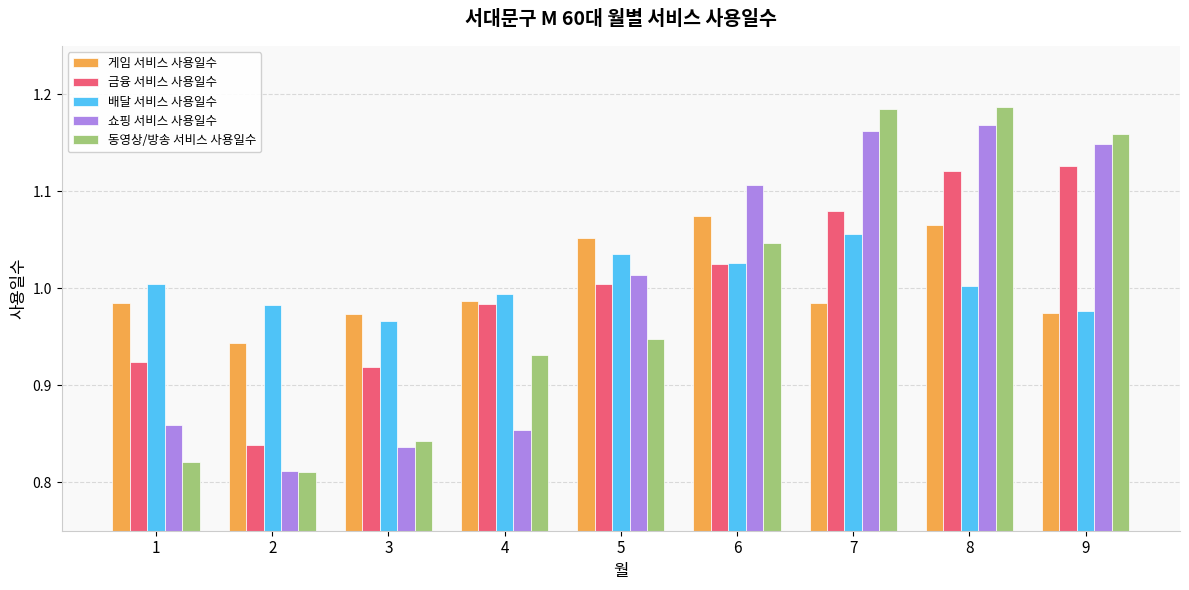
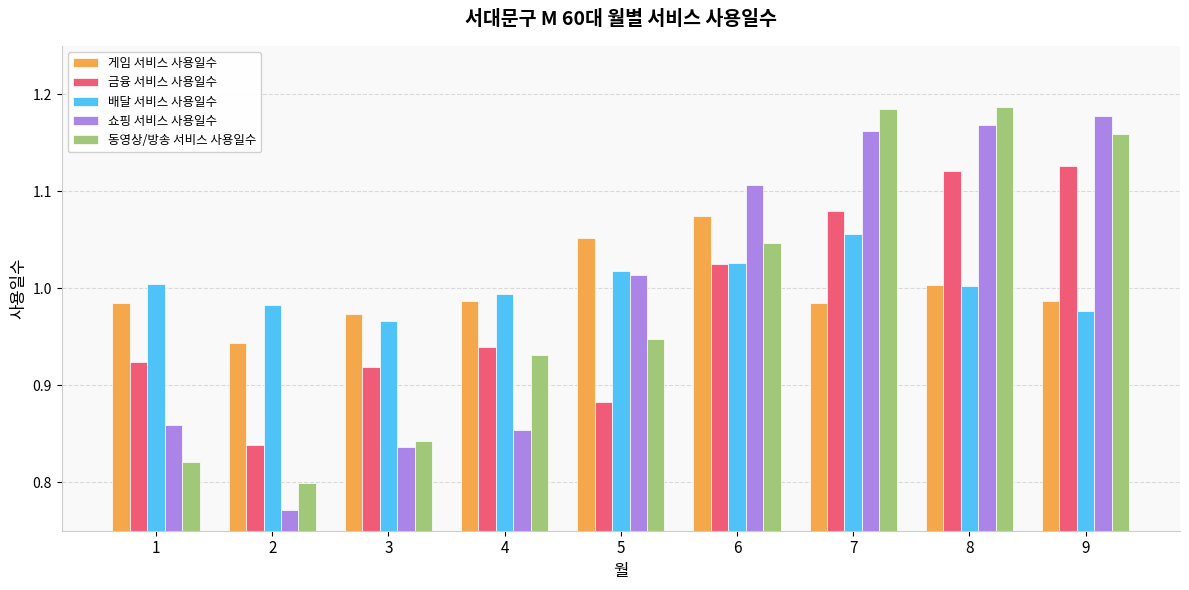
  {
    "게임 서비스 사용일수": {
      "1": 0.99,
      "2": 0.94,
      "3": 0.97,
      "4": 0.99,
      "5": 1.05,
      "6": 1.07,
      "7": 0.98,
-     "8": 1.06,
-     "9": 0.97
+     "8": 1.00,
+     "9": 0.99
    },
    "금융 서비스 사용일수": {
      "1": 0.92,
      "2": 0.84,
      "3": 0.92,
-     "4": 0.98,
-     "5": 1.00,
+     "4": 0.94,
+     "5": 0.88,
      "6": 1.02,
      "7": 1.08,
      "8": 1.12,
      "9": 1.13
    },
    "배달 서비스 사용일수": {
      "1": 1.00,
      "2": 0.98,
      "3": 0.97,
      "4": 0.99,
-     "5": 1.04,
+     "5": 1.02,
      "6": 1.03,
      "7": 1.06,
      "8": 1.00,
      "9": 0.98
    },
    "쇼핑 서비스 사용일수": {
      "1": 0.86,
-     "2": 0.81,
+     "2": 0.77,
      "3": 0.84,
      "4": 0.85,
      "5": 1.01,
      "6": 1.11,
      "7": 1.16,
      "8": 1.17,
-     "9": 1.15
+     "9": 1.18
    },
    "동영상/방송 서비스 사용일수": {
      "1": 0.82,
-     "2": 0.81,
+     "2": 0.80,
      "3": 0.84,
      "4": 0.93,
      "5": 0.95,
      "6": 1.05,
      "7": 1.19,
      "8": 1.19,
      "9": 1.16
    }
  }
